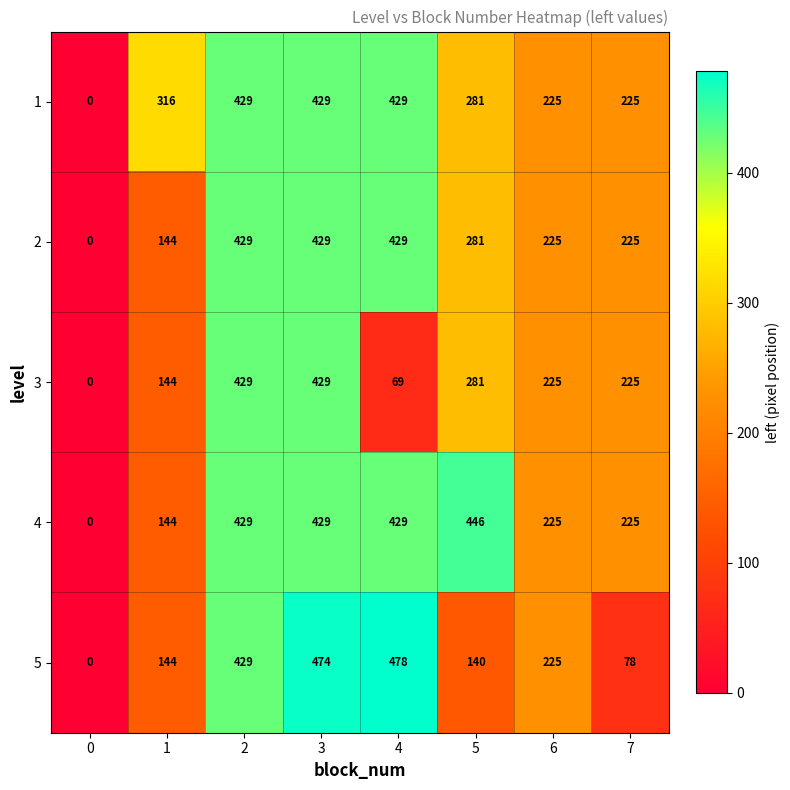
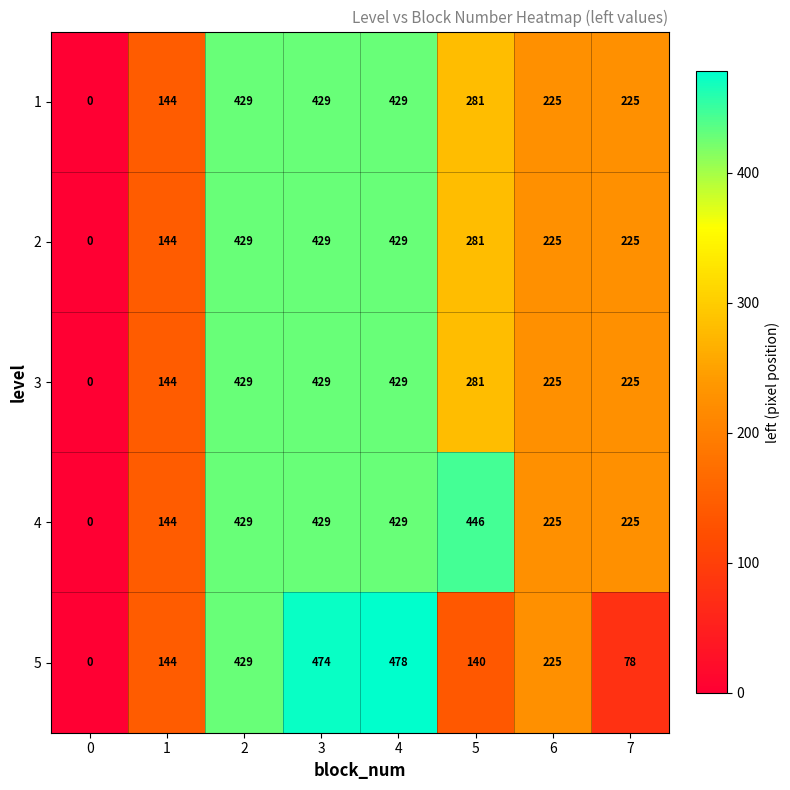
  {
    "1": {
      "0": 0,
-     "1": 316,
+     "1": 144,
      "2": 429,
      "3": 429,
      "4": 429,
      "5": 281,
      "6": 225,
      "7": 225
    },
    "2": {
      "0": 0,
      "1": 144,
      "2": 429,
      "3": 429,
      "4": 429,
      "5": 281,
      "6": 225,
      "7": 225
    },
    "3": {
      "0": 0,
      "1": 144,
      "2": 429,
      "3": 429,
-     "4": 69,
+     "4": 429,
      "5": 281,
      "6": 225,
      "7": 225
    },
    "4": {
      "0": 0,
      "1": 144,
      "2": 429,
      "3": 429,
      "4": 429,
      "5": 446,
      "6": 225,
      "7": 225
    },
    "5": {
      "0": 0,
      "1": 144,
      "2": 429,
      "3": 474,
      "4": 478,
      "5": 140,
      "6": 225,
      "7": 78
    }
  }
